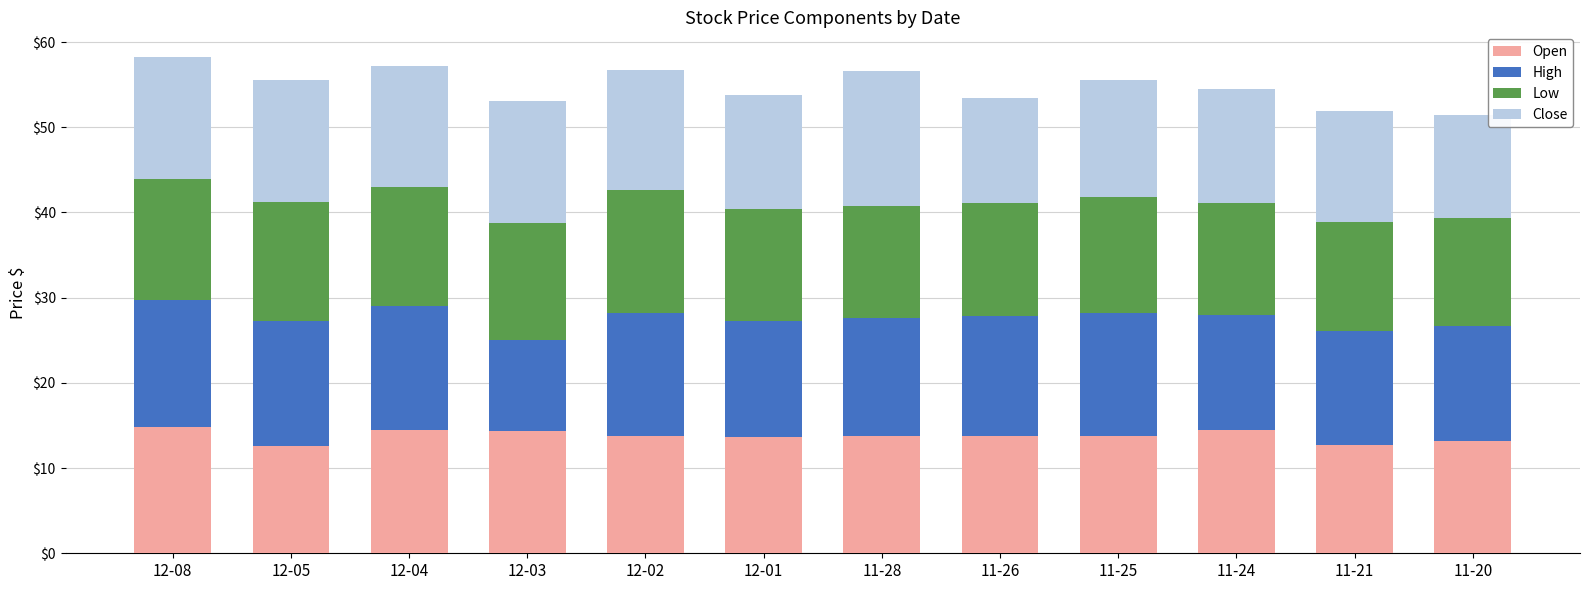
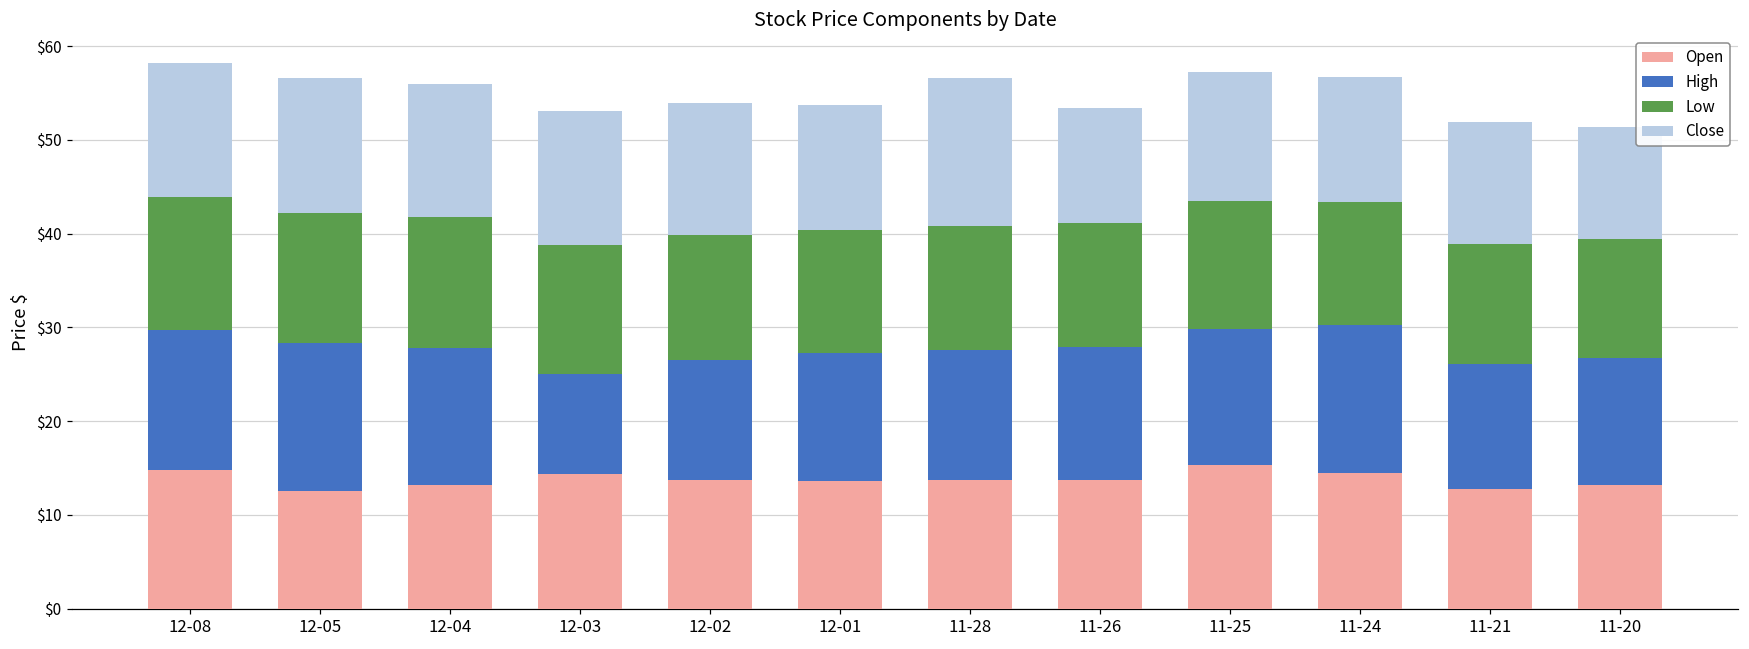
  {
    "Open": {
      "12-08": "$15",
      "12-05": "$13",
-     "12-04": "$14",
+     "12-04": "$13",
      "12-03": "$14",
      "12-02": "$14",
      "12-01": "$14",
      "11-28": "$14",
      "11-26": "$14",
-     "11-25": "$14",
+     "11-25": "$15",
      "11-24": "$14",
      "11-21": "$13",
      "11-20": "$13"
    },
    "High": {
      "12-08": "$15",
-     "12-05": "$15",
+     "12-05": "$16",
      "12-04": "$15",
      "12-03": "$11",
-     "12-02": "$14",
+     "12-02": "$13",
      "12-01": "$14",
      "11-28": "$14",
      "11-26": "$14",
      "11-25": "$14",
-     "11-24": "$14",
+     "11-24": "$16",
      "11-21": "$13",
      "11-20": "$14"
    },
    "Low": {
      "12-08": "$14",
      "12-05": "$14",
      "12-04": "$14",
      "12-03": "$14",
-     "12-02": "$14",
+     "12-02": "$13",
      "12-01": "$13",
      "11-28": "$13",
      "11-26": "$13",
      "11-25": "$14",
      "11-24": "$13",
      "11-21": "$13",
      "11-20": "$13"
    },
    "Close": {
      "12-08": "$14",
      "12-05": "$14",
      "12-04": "$14",
      "12-03": "$14",
      "12-02": "$14",
      "12-01": "$13",
      "11-28": "$16",
      "11-26": "$12",
      "11-25": "$14",
      "11-24": "$13",
      "11-21": "$13",
      "11-20": "$12"
    }
  }
